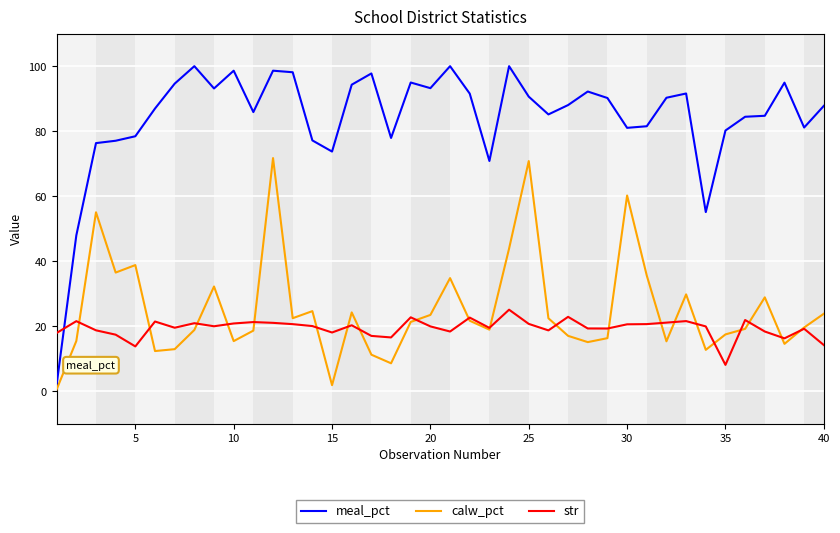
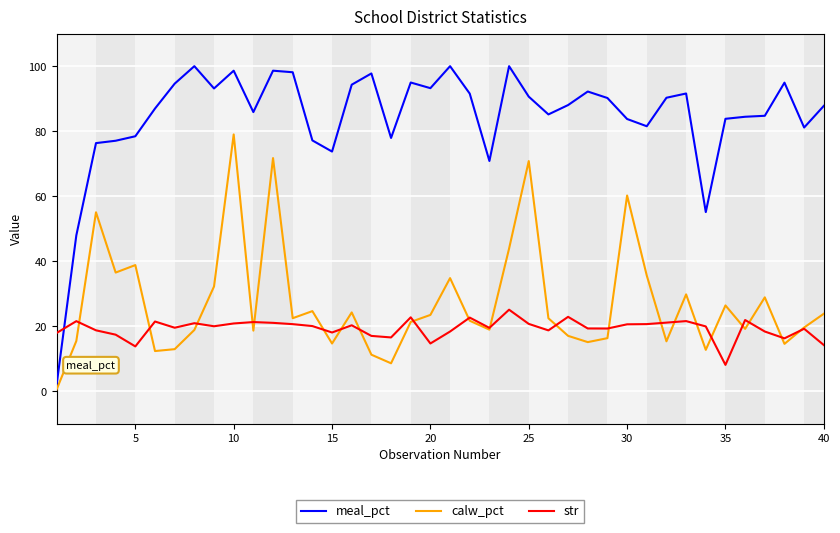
  {
    "meal_pct": {
      "5": 78,
      "10": 99,
      "15": 74,
      "20": 93,
      "25": 91,
-     "30": 81,
-     "35": 80,
+     "30": 84,
+     "35": 84,
      "40": 88
    },
    "calw_pct": {
      "5": 39,
-     "10": 15,
-     "15": 2,
+     "10": 79,
+     "15": 15,
      "20": 23,
      "25": 71,
      "30": 60,
-     "35": 17,
+     "35": 26,
      "40": 24
    },
    "str": {
      "5": 14,
      "10": 21,
      "15": 18,
-     "20": 20,
+     "20": 15,
      "25": 21,
      "30": 21,
      "35": 8,
      "40": 14
    }
  }
